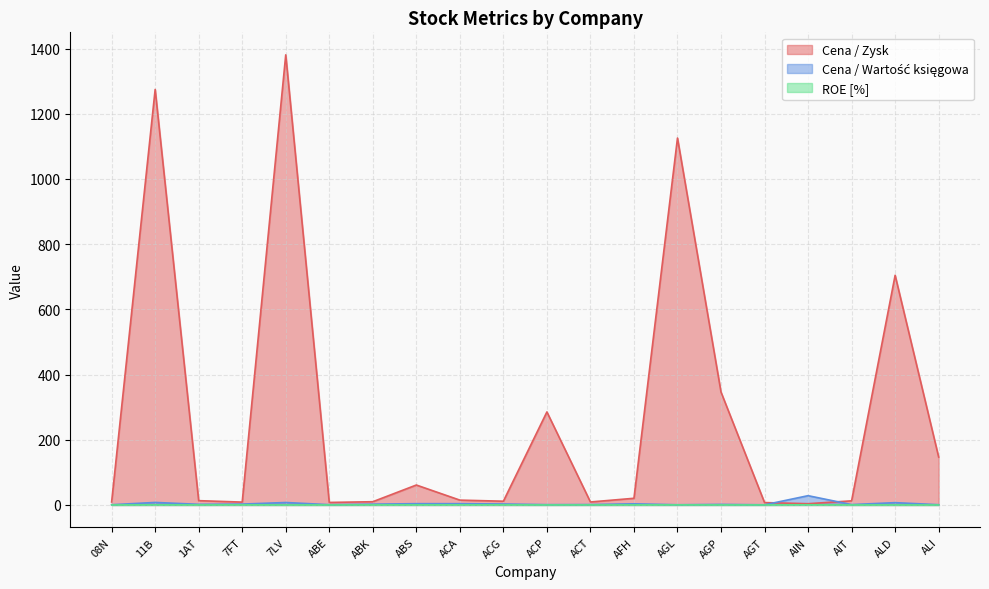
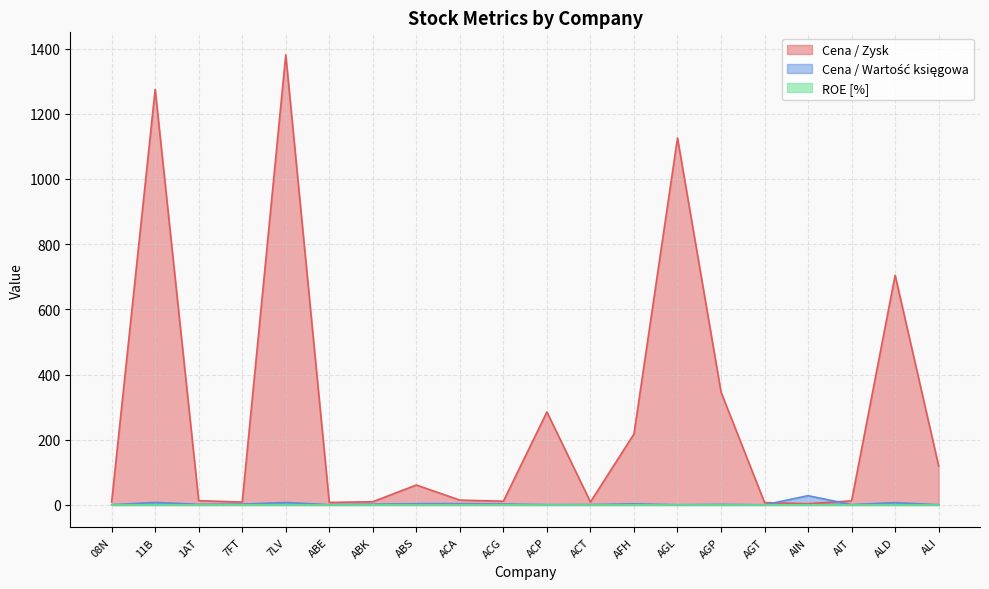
  {
    "Cena / Zysk": {
      "08N": 10,
      "11B": 1270,
      "1AT": 10,
      "7LV": 1380,
      "ABS": 60,
      "ACA": 10,
      "ACG": 10,
      "ACP": 290,
-     "AFH": 20,
+     "AFH": 220,
      "AGL": 1130,
      "AGP": 350,
      "AIT": 10,
      "ALD": 700,
-     "ALI": 150
+     "ALI": 120
    },
    "Cena / Wartość księgowa": {
      "AIN": 30
    }
  }
